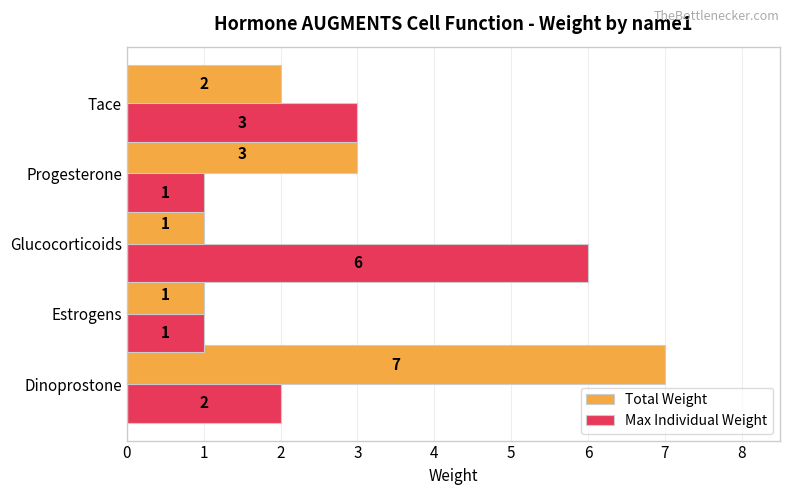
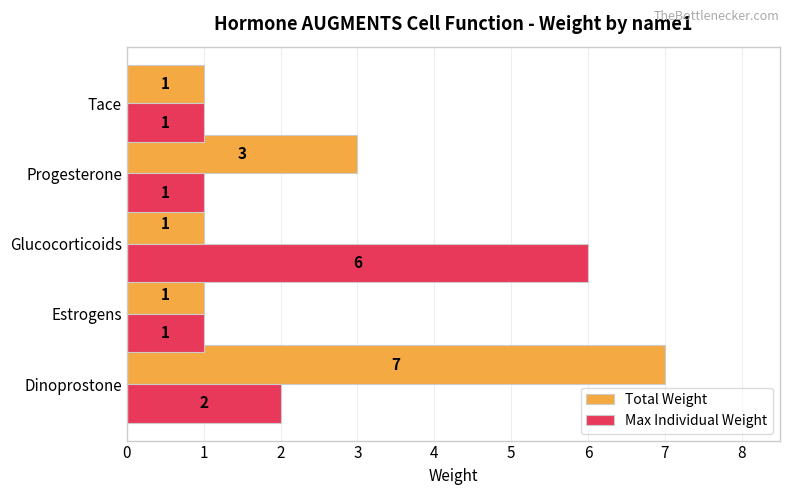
  {
    "Total Weight": {
-     "Tace": 2,
+     "Tace": 1,
      "Progesterone": 3,
      "Glucocorticoids": 1,
      "Estrogens": 1,
      "Dinoprostone": 7
    },
    "Max Individual Weight": {
-     "Tace": 3,
+     "Tace": 1,
      "Progesterone": 1,
      "Glucocorticoids": 6,
      "Estrogens": 1,
      "Dinoprostone": 2
    }
  }
